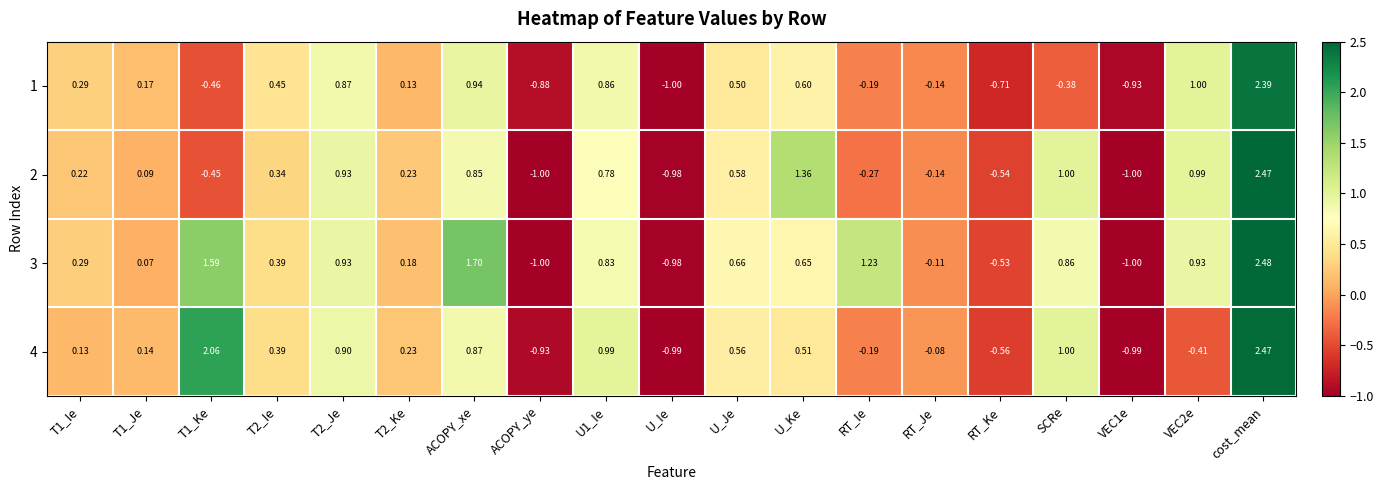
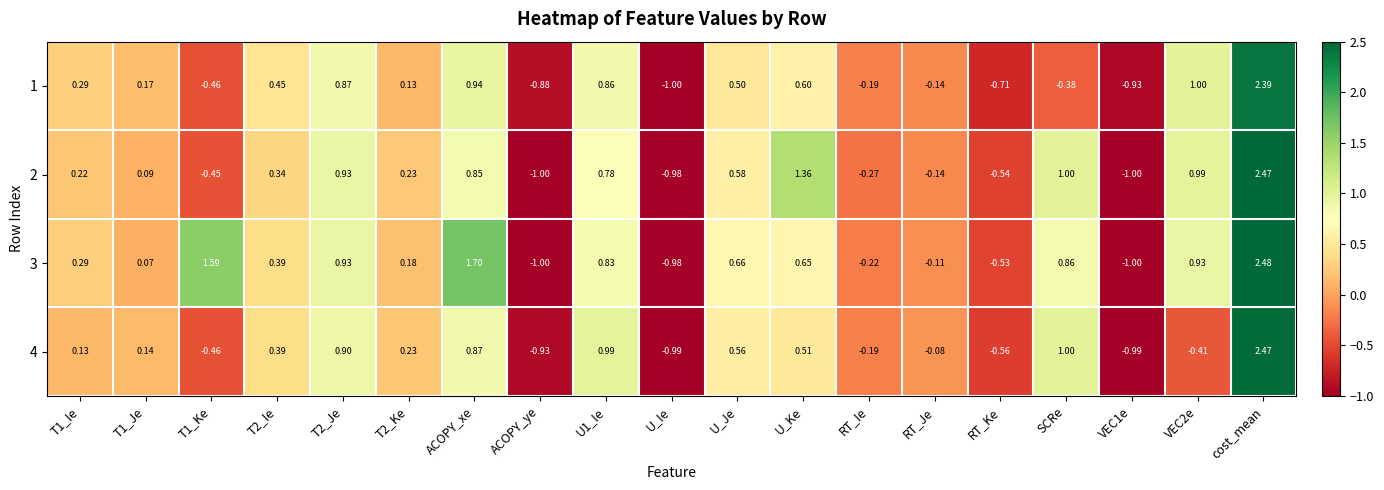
  {
    "1": {
      "T1_Ie": 0.29,
      "T1_Je": 0.17,
      "T1_Ke": -0.46,
      "T2_Ie": 0.45,
      "T2_Je": 0.87,
      "T2_Ke": 0.13,
      "ACOPY_xe": 0.94,
      "ACOPY_ye": -0.88,
      "U1_Ie": 0.86,
      "U_Ie": -1.00,
      "U_Je": 0.50,
      "U_Ke": 0.60,
      "RT_Ie": -0.19,
      "RT_Je": -0.14,
      "RT_Ke": -0.71,
      "SCRe": -0.38,
      "VEC1e": -0.93,
      "VEC2e": 1.00,
      "cost_mean": 2.39
    },
    "2": {
      "T1_Ie": 0.22,
      "T1_Je": 0.09,
      "T1_Ke": -0.45,
      "T2_Ie": 0.34,
      "T2_Je": 0.93,
      "T2_Ke": 0.23,
      "ACOPY_xe": 0.85,
      "ACOPY_ye": -1.00,
      "U1_Ie": 0.78,
      "U_Ie": -0.98,
      "U_Je": 0.58,
      "U_Ke": 1.36,
      "RT_Ie": -0.27,
      "RT_Je": -0.14,
      "RT_Ke": -0.54,
      "SCRe": 1.00,
      "VEC1e": -1.00,
      "VEC2e": 0.99,
      "cost_mean": 2.47
    },
    "3": {
      "T1_Ie": 0.29,
      "T1_Je": 0.07,
      "T1_Ke": 1.59,
      "T2_Ie": 0.39,
      "T2_Je": 0.93,
      "T2_Ke": 0.18,
      "ACOPY_xe": 1.70,
      "ACOPY_ye": -1.00,
      "U1_Ie": 0.83,
      "U_Ie": -0.98,
      "U_Je": 0.66,
      "U_Ke": 0.65,
-     "RT_Ie": 1.23,
+     "RT_Ie": -0.22,
      "RT_Je": -0.11,
      "RT_Ke": -0.53,
      "SCRe": 0.86,
      "VEC1e": -1.00,
      "VEC2e": 0.93,
      "cost_mean": 2.48
    },
    "4": {
      "T1_Ie": 0.13,
      "T1_Je": 0.14,
-     "T1_Ke": 2.06,
+     "T1_Ke": -0.46,
      "T2_Ie": 0.39,
      "T2_Je": 0.90,
      "T2_Ke": 0.23,
      "ACOPY_xe": 0.87,
      "ACOPY_ye": -0.93,
      "U1_Ie": 0.99,
      "U_Ie": -0.99,
      "U_Je": 0.56,
      "U_Ke": 0.51,
      "RT_Ie": -0.19,
      "RT_Je": -0.08,
      "RT_Ke": -0.56,
      "SCRe": 1.00,
      "VEC1e": -0.99,
      "VEC2e": -0.41,
      "cost_mean": 2.47
    }
  }
